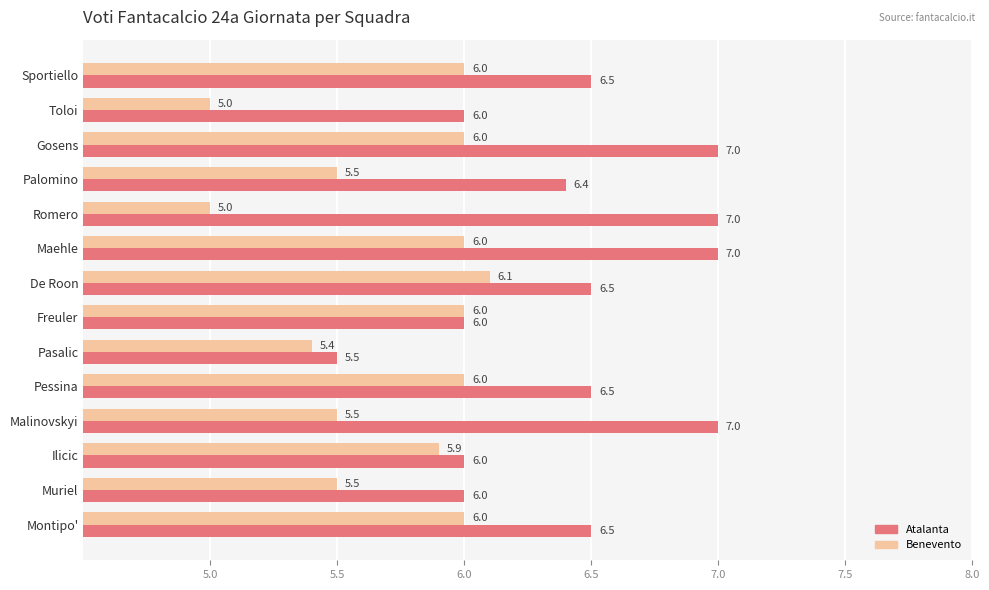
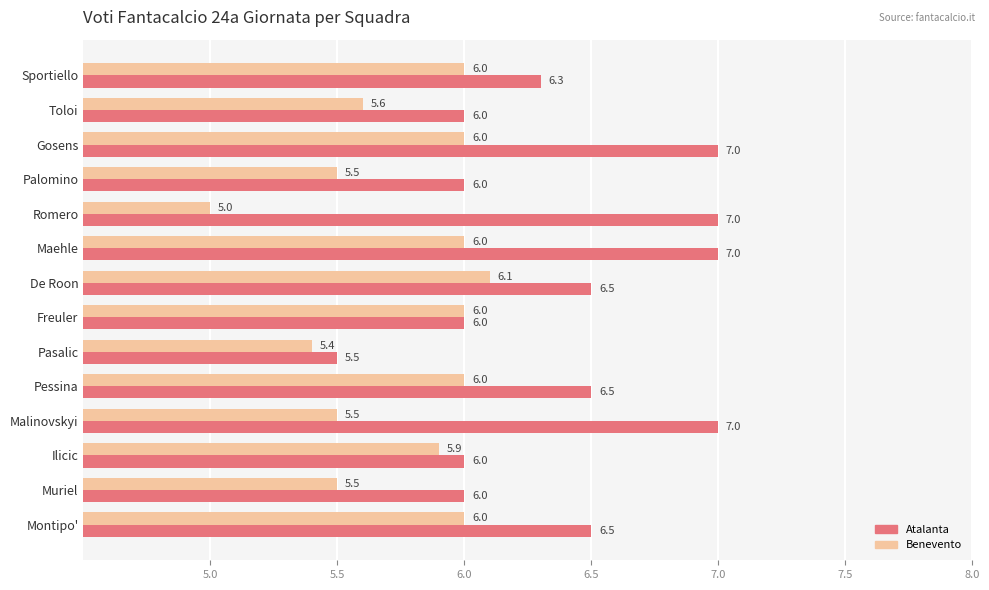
  {
    "Atalanta": {
-     "Sportiello": 6.5,
+     "Sportiello": 6.3,
      "Toloi": 6.0,
      "Gosens": 7.0,
-     "Palomino": 6.4,
+     "Palomino": 6.0,
      "Romero": 7.0,
      "Maehle": 7.0,
      "De Roon": 6.5,
      "Freuler": 6.0,
      "Pasalic": 5.5,
      "Pessina": 6.5,
      "Malinovskyi": 7.0,
      "Ilicic": 6.0,
      "Muriel": 6.0,
      "Montipo'": 6.5
    },
    "Benevento": {
      "Sportiello": 6.0,
-     "Toloi": 5.0,
+     "Toloi": 5.6,
      "Gosens": 6.0,
      "Palomino": 5.5,
      "Romero": 5.0,
      "Maehle": 6.0,
      "De Roon": 6.1,
      "Freuler": 6.0,
      "Pasalic": 5.4,
      "Pessina": 6.0,
      "Malinovskyi": 5.5,
      "Ilicic": 5.9,
      "Muriel": 5.5,
      "Montipo'": 6.0
    }
  }
